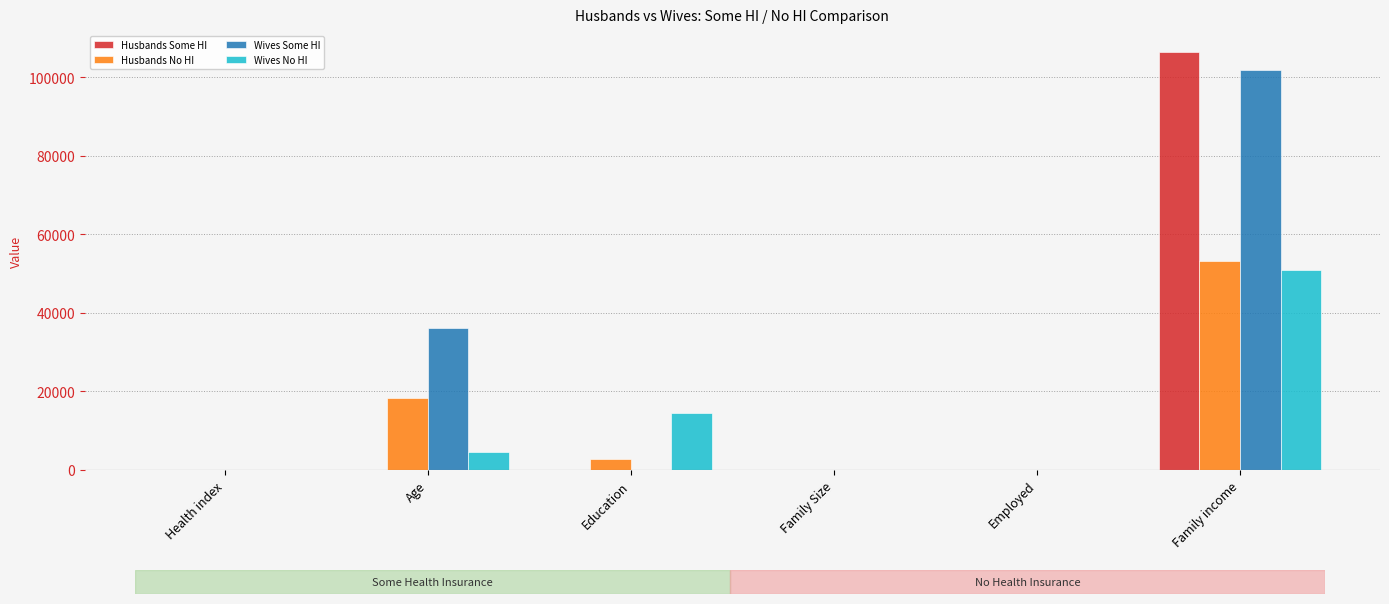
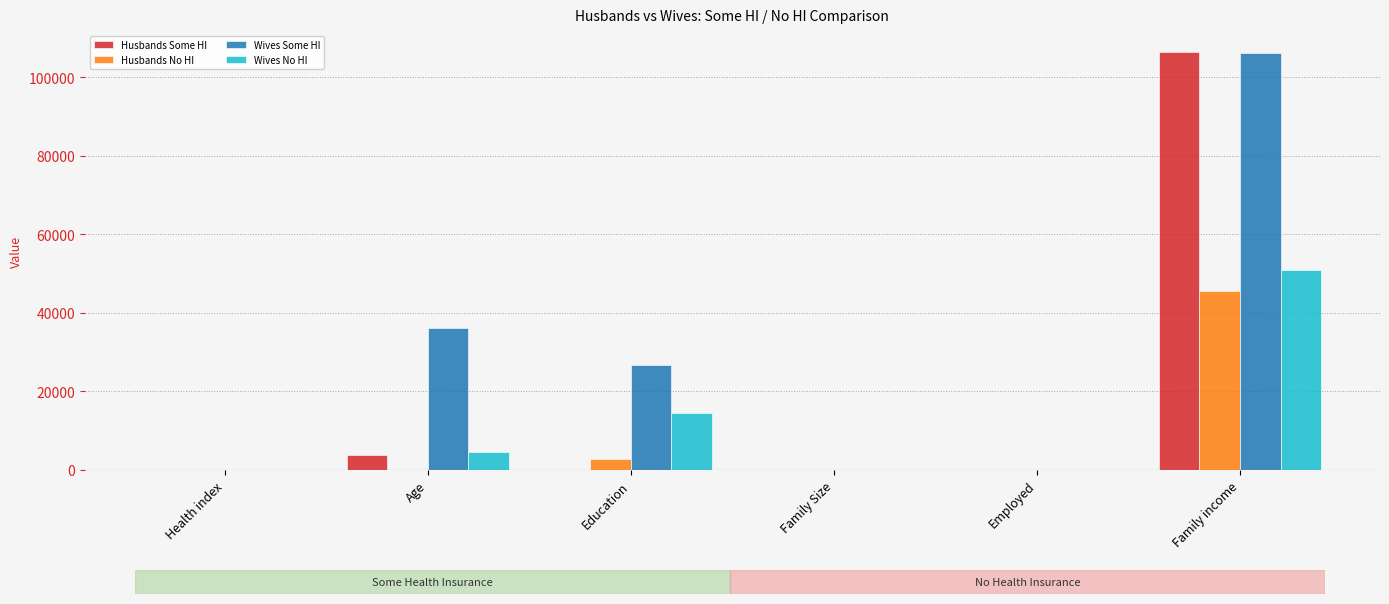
  {
    "Husbands Some HI": {
-     "Age": 0,
+     "Age": 4000,
      "Family income": 106000
    },
    "Husbands No HI": {
-     "Age": 18000,
+     "Age": 0,
      "Education": 3000,
-     "Family income": 53000
+     "Family income": 46000
    },
    "Wives Some HI": {
      "Age": 36000,
-     "Education": 0,
-     "Family income": 102000
+     "Education": 27000,
+     "Family income": 106000
    },
    "Wives No HI": {
      "Age": 5000,
      "Education": 14000,
      "Family income": 51000
    }
  }
